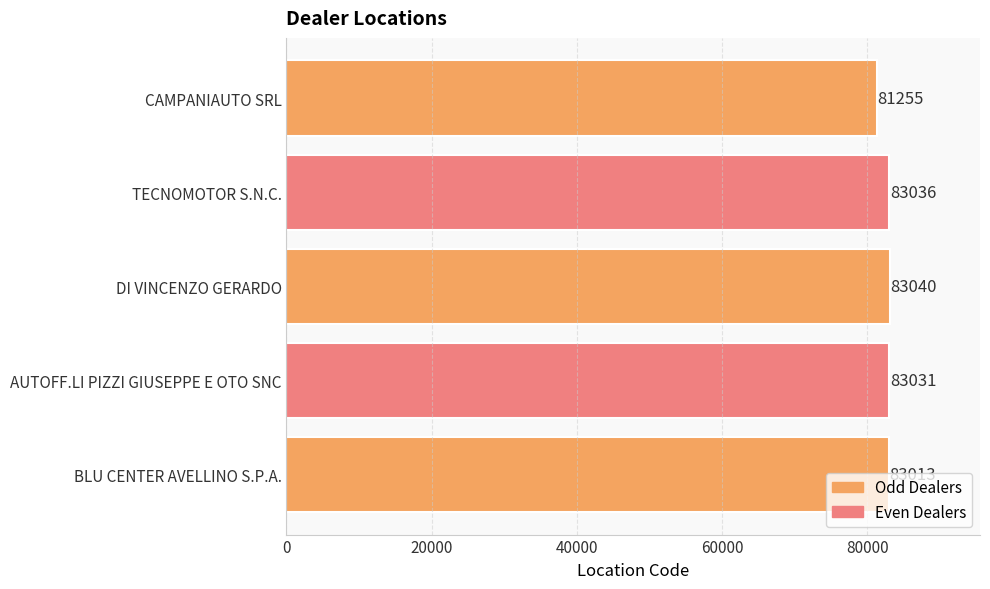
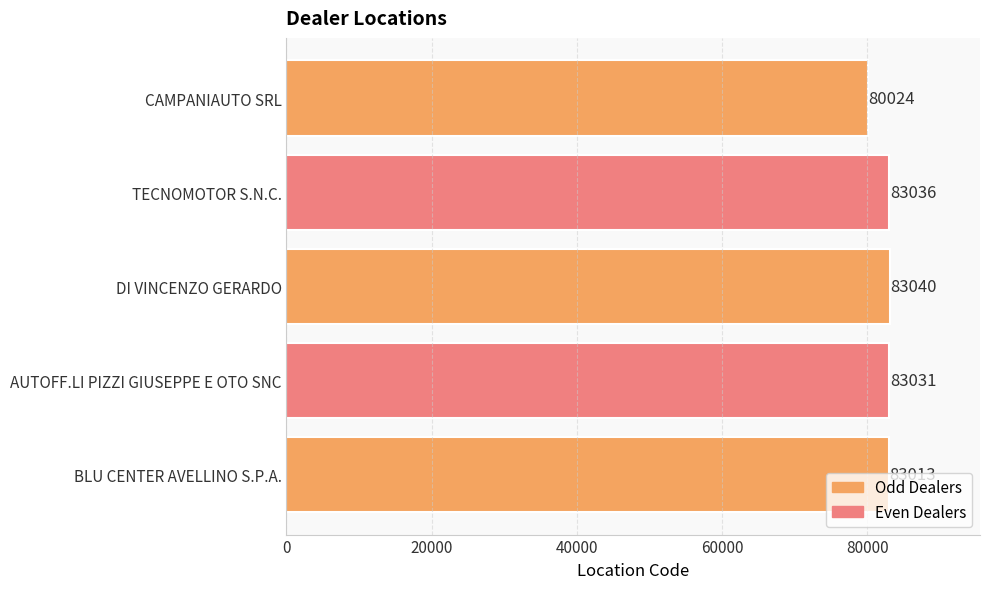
  {
-   "CAMPANIAUTO SRL": 81255,
+   "CAMPANIAUTO SRL": 80024,
    "TECNOMOTOR S.N.C.": 83036,
    "DI VINCENZO GERARDO": 83040,
    "AUTOFF.LI PIZZI GIUSEPPE E OTO SNC": 83031
  }
